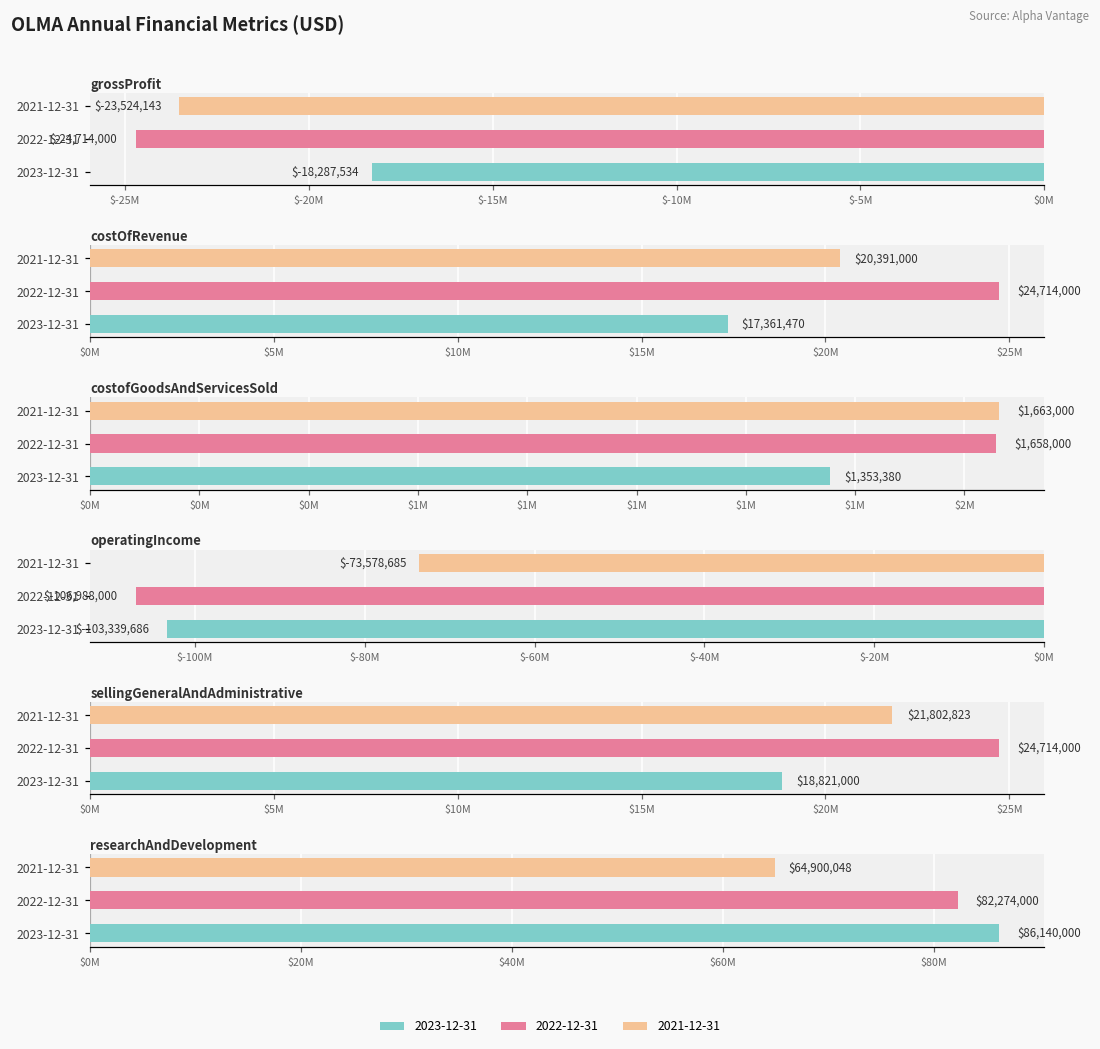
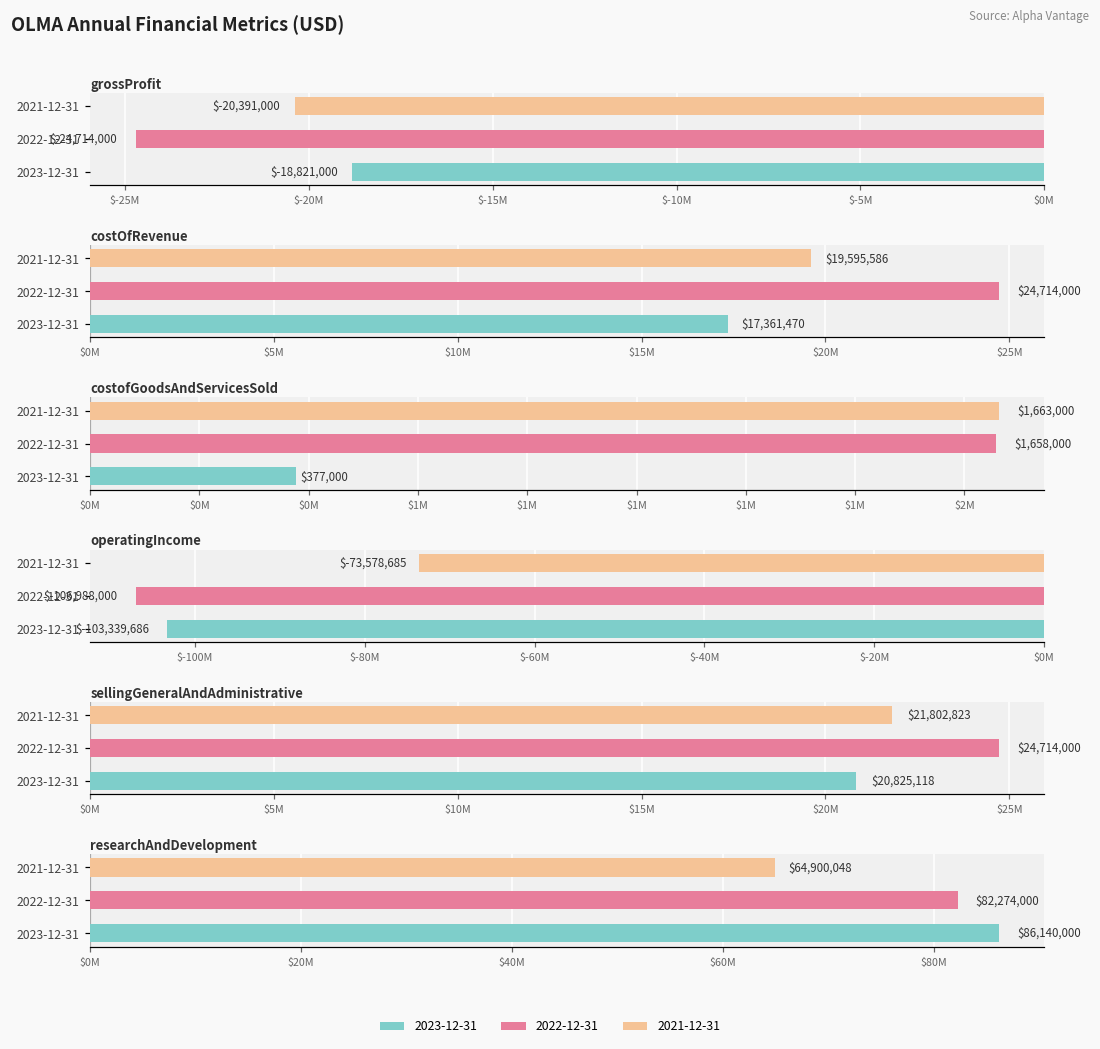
  {
    "grossProfit": {
-     "2021-12-31": "$-23,524,143",
+     "2021-12-31": "$-20,391,000",
      "2022-12-31": "$-24,714,000",
-     "2023-12-31": "$-18,287,534"
+     "2023-12-31": "$-18,821,000"
    },
    "costOfRevenue": {
-     "2021-12-31": "$20,391,000",
+     "2021-12-31": "$19,595,586",
      "2022-12-31": "$24,714,000",
      "2023-12-31": "$17,361,470"
    },
    "costofGoodsAndServicesSold": {
      "2021-12-31": "$1,663,000",
      "2022-12-31": "$1,658,000",
-     "2023-12-31": "$1,353,380"
+     "2023-12-31": "$377,000"
    },
    "operatingIncome": {
      "2021-12-31": "$-73,578,685",
      "2022-12-31": "$-106,988,000",
      "2023-12-31": "$-103,339,686"
    },
    "sellingGeneralAndAdministrative": {
      "2021-12-31": "$21,802,823",
      "2022-12-31": "$24,714,000",
-     "2023-12-31": "$18,821,000"
+     "2023-12-31": "$20,825,118"
    },
    "researchAndDevelopment": {
      "2021-12-31": "$64,900,048",
      "2022-12-31": "$82,274,000",
      "2023-12-31": "$86,140,000"
    }
  }
